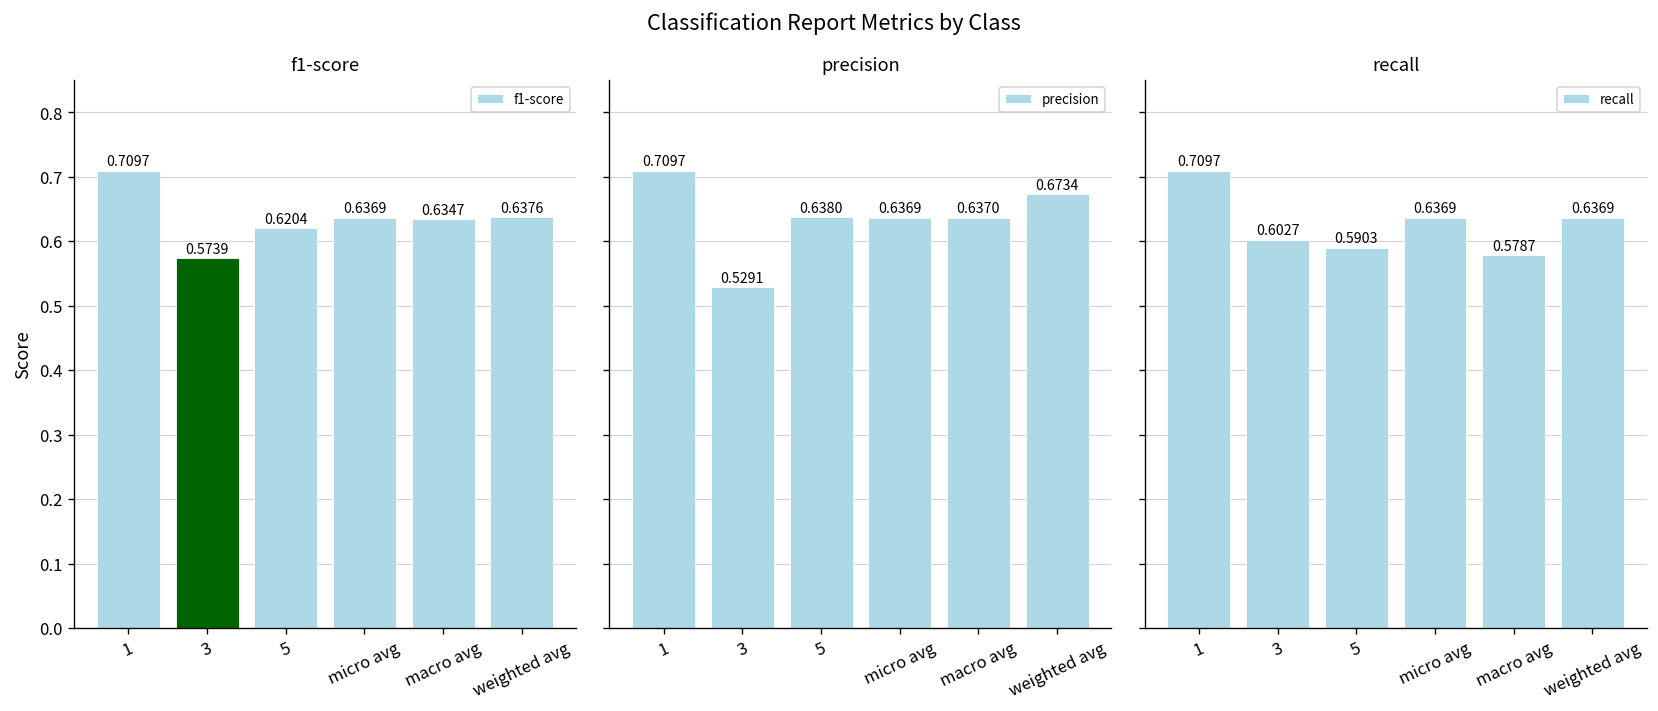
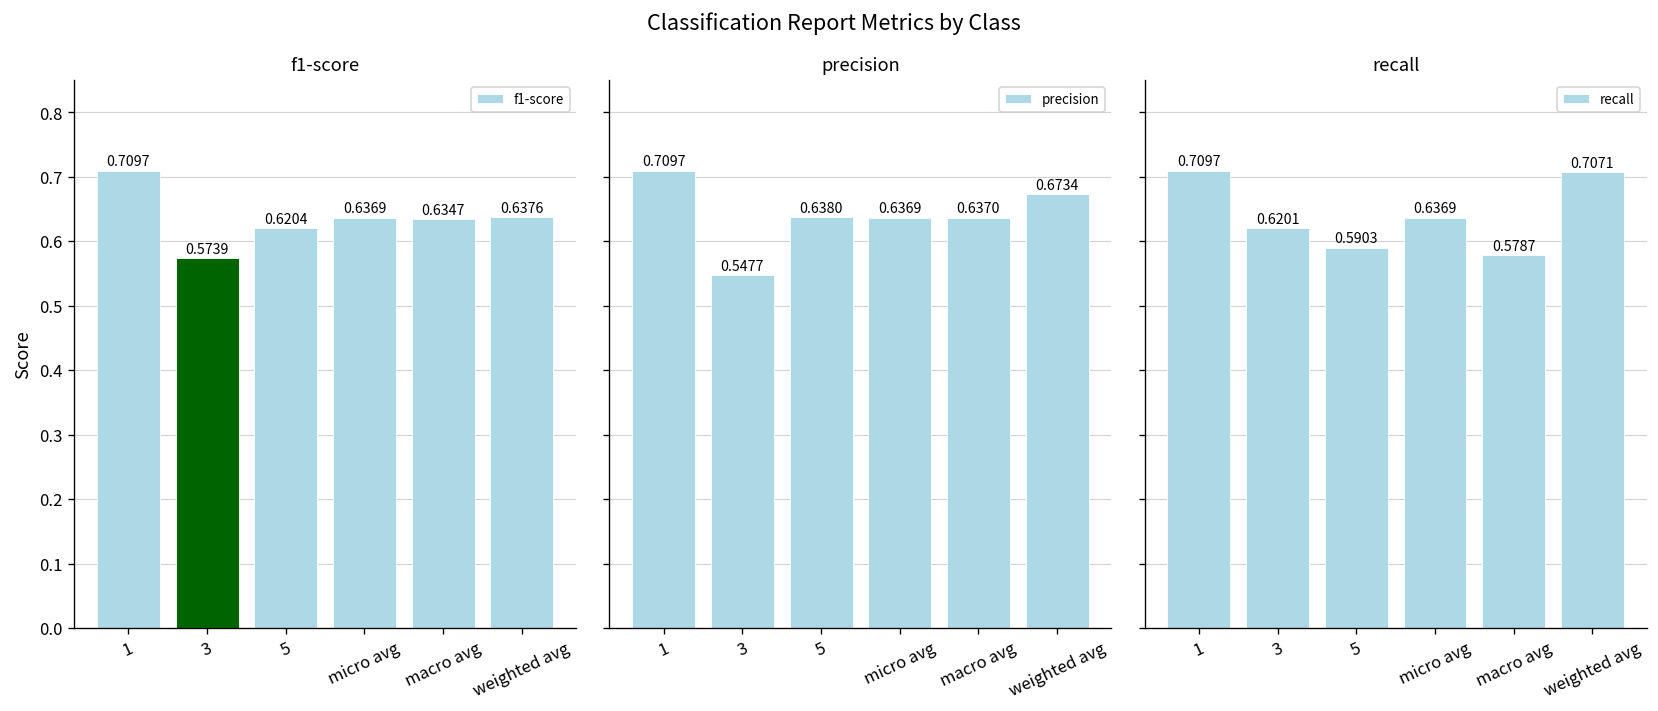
  {
    "f1-score": {
      "1": 0.7097,
      "3": 0.5739,
      "5": 0.6204,
      "micro avg": 0.6369,
      "macro avg": 0.6347,
      "weighted avg": 0.6376
    },
    "precision": {
      "1": 0.7097,
-     "3": 0.5291,
+     "3": 0.5477,
      "5": 0.6380,
      "micro avg": 0.6369,
      "macro avg": 0.6370,
      "weighted avg": 0.6734
    },
    "recall": {
      "1": 0.7097,
-     "3": 0.6027,
+     "3": 0.6201,
      "5": 0.5903,
      "micro avg": 0.6369,
      "macro avg": 0.5787,
-     "weighted avg": 0.6369
+     "weighted avg": 0.7071
    }
  }
